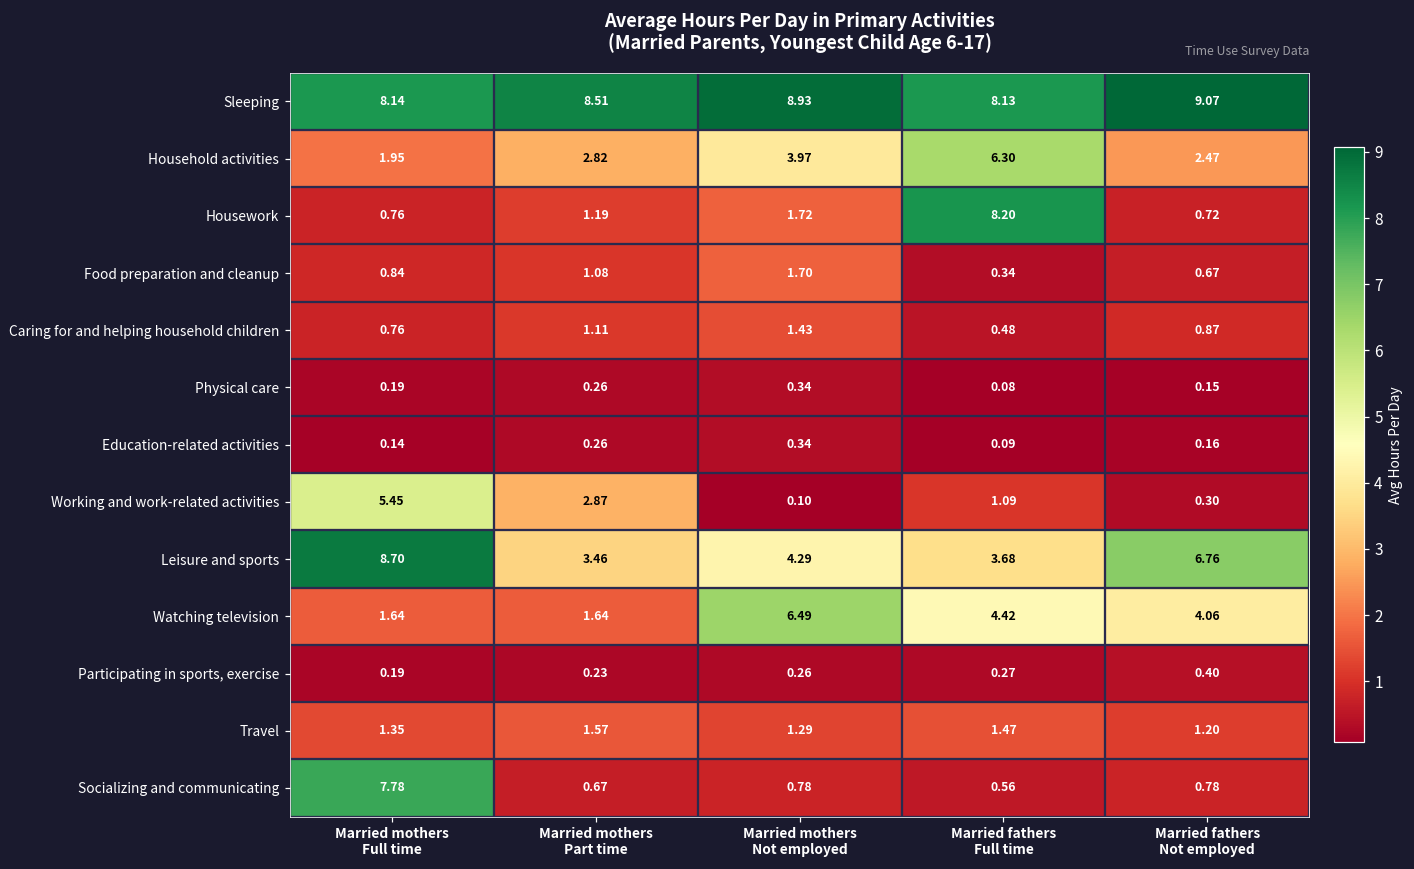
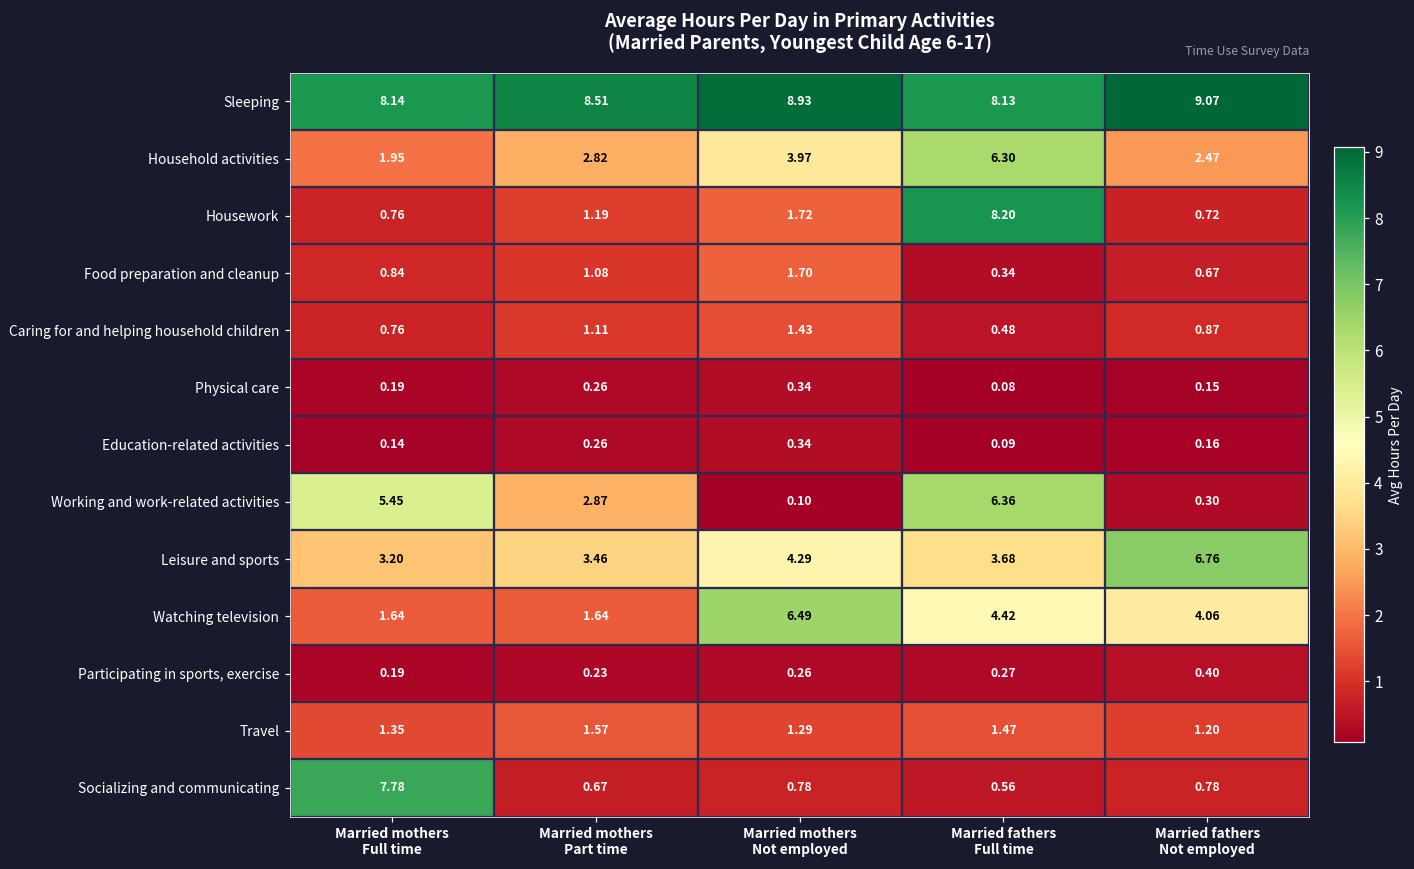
  {
    "Sleeping": {
      "Married mothers Full time": 8.14,
      "Married mothers Part time": 8.51,
      "Married mothers Not employed": 8.93,
      "Married fathers Full time": 8.13,
      "Married fathers Not employed": 9.07
    },
    "Household activities": {
      "Married mothers Full time": 1.95,
      "Married mothers Part time": 2.82,
      "Married mothers Not employed": 3.97,
      "Married fathers Full time": 6.30,
      "Married fathers Not employed": 2.47
    },
    "Housework": {
      "Married mothers Full time": 0.76,
      "Married mothers Part time": 1.19,
      "Married mothers Not employed": 1.72,
      "Married fathers Full time": 8.20,
      "Married fathers Not employed": 0.72
    },
    "Food preparation and cleanup": {
      "Married mothers Full time": 0.84,
      "Married mothers Part time": 1.08,
      "Married mothers Not employed": 1.70,
      "Married fathers Full time": 0.34,
      "Married fathers Not employed": 0.67
    },
    "Caring for and helping household children": {
      "Married mothers Full time": 0.76,
      "Married mothers Part time": 1.11,
      "Married mothers Not employed": 1.43,
      "Married fathers Full time": 0.48,
      "Married fathers Not employed": 0.87
    },
    "Physical care": {
      "Married mothers Full time": 0.19,
      "Married mothers Part time": 0.26,
      "Married mothers Not employed": 0.34,
      "Married fathers Full time": 0.08,
      "Married fathers Not employed": 0.15
    },
    "Education-related activities": {
      "Married mothers Full time": 0.14,
      "Married mothers Part time": 0.26,
      "Married mothers Not employed": 0.34,
      "Married fathers Full time": 0.09,
      "Married fathers Not employed": 0.16
    },
    "Working and work-related activities": {
      "Married mothers Full time": 5.45,
      "Married mothers Part time": 2.87,
      "Married mothers Not employed": 0.10,
-     "Married fathers Full time": 1.09,
+     "Married fathers Full time": 6.36,
      "Married fathers Not employed": 0.30
    },
    "Leisure and sports": {
-     "Married mothers Full time": 8.70,
+     "Married mothers Full time": 3.20,
      "Married mothers Part time": 3.46,
      "Married mothers Not employed": 4.29,
      "Married fathers Full time": 3.68,
      "Married fathers Not employed": 6.76
    },
    "Watching television": {
      "Married mothers Full time": 1.64,
      "Married mothers Part time": 1.64,
      "Married mothers Not employed": 6.49,
      "Married fathers Full time": 4.42,
      "Married fathers Not employed": 4.06
    },
    "Participating in sports, exercise": {
      "Married mothers Full time": 0.19,
      "Married mothers Part time": 0.23,
      "Married mothers Not employed": 0.26,
      "Married fathers Full time": 0.27,
      "Married fathers Not employed": 0.40
    },
    "Travel": {
      "Married mothers Full time": 1.35,
      "Married mothers Part time": 1.57,
      "Married mothers Not employed": 1.29,
      "Married fathers Full time": 1.47,
      "Married fathers Not employed": 1.20
    },
    "Socializing and communicating": {
      "Married mothers Full time": 7.78,
      "Married mothers Part time": 0.67,
      "Married mothers Not employed": 0.78,
      "Married fathers Full time": 0.56,
      "Married fathers Not employed": 0.78
    }
  }
